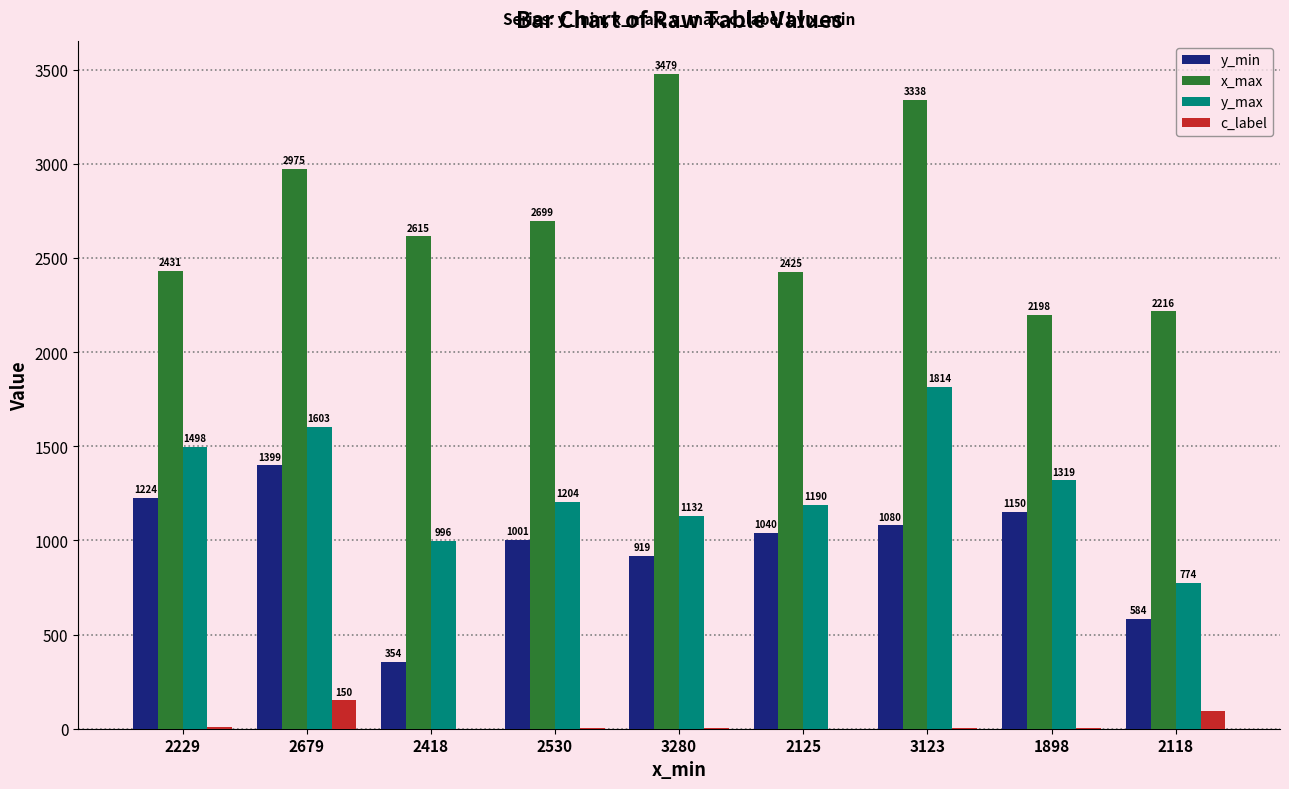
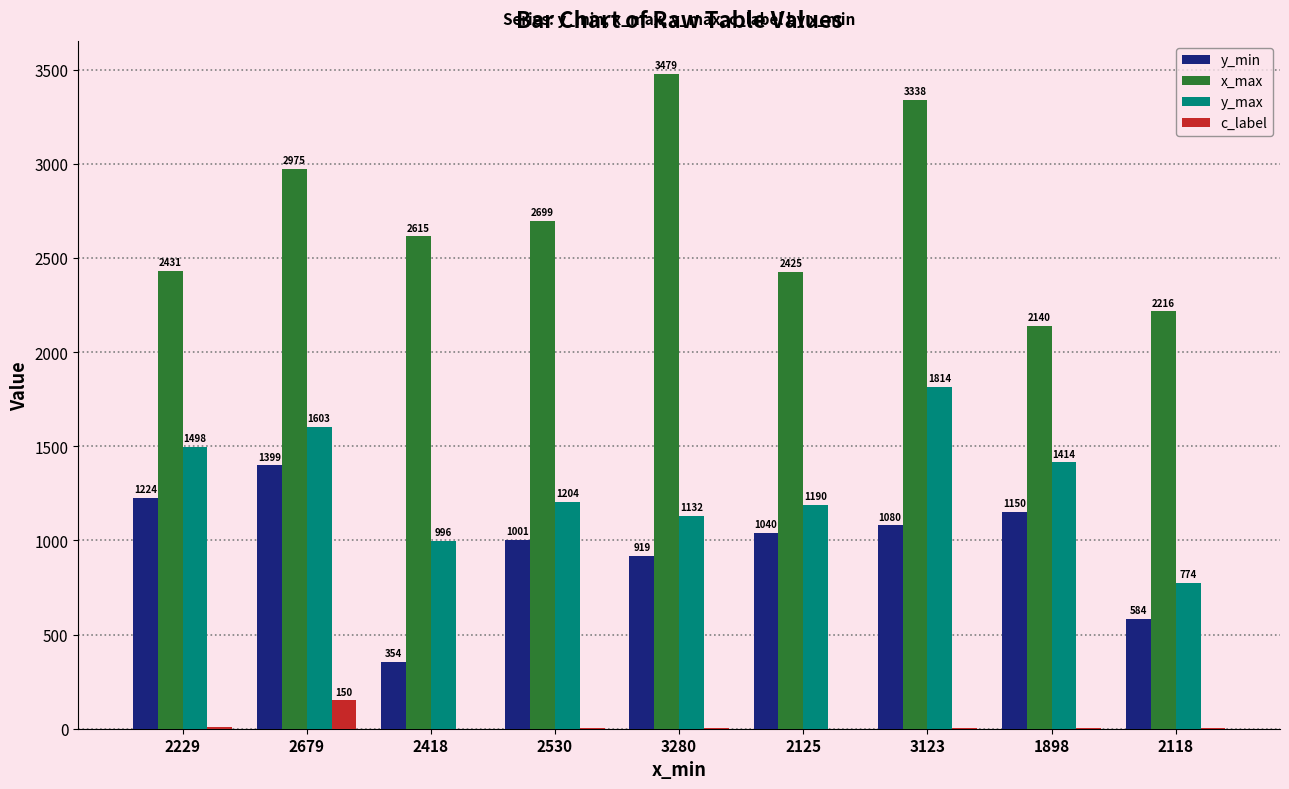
  {
    "y_min": {
      "2229": 1224,
      "2679": 1399,
      "2418": 354,
      "2530": 1001,
      "3280": 919,
      "2125": 1040,
      "3123": 1080,
      "1898": 1150,
      "2118": 584
    },
    "x_max": {
      "2229": 2431,
      "2679": 2975,
      "2418": 2615,
      "2530": 2699,
      "3280": 3479,
      "2125": 2425,
      "3123": 3338,
-     "1898": 2198,
+     "1898": 2140,
      "2118": 2216
    },
    "y_max": {
      "2229": 1498,
      "2679": 1603,
      "2418": 996,
      "2530": 1204,
      "3280": 1132,
      "2125": 1190,
      "3123": 1814,
-     "1898": 1319,
+     "1898": 1414,
      "2118": 774
    },
    "c_label": {
      "2418": 0,
-     "2118": 100
+     "2118": 0
    }
  }
